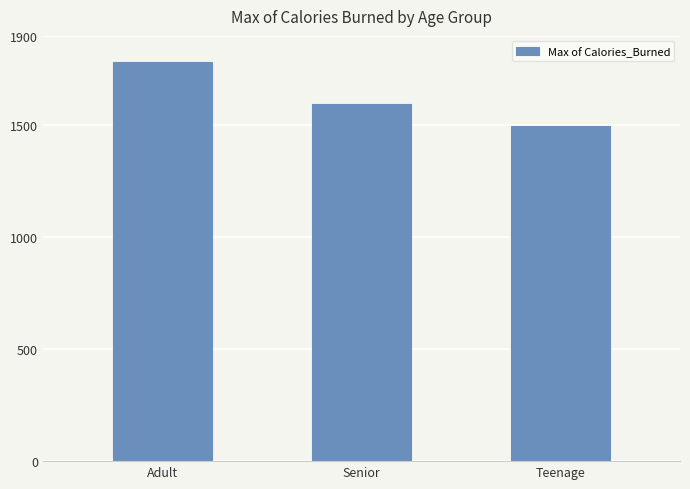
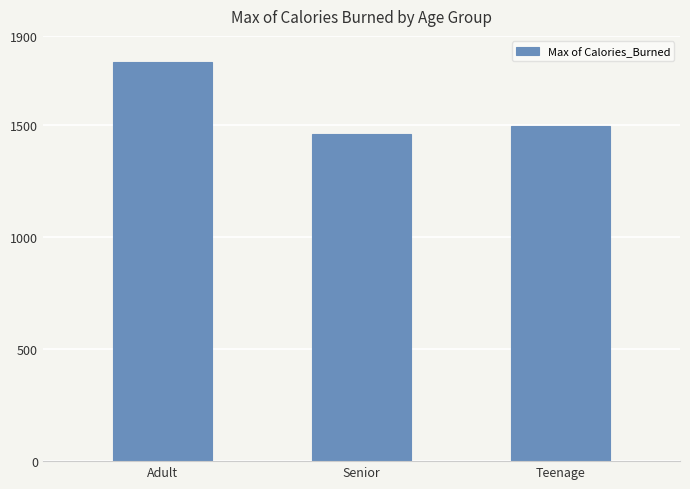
  {
    "Adult": 1780,
-   "Senior": 1600,
+   "Senior": 1460,
    "Teenage": 1500
  }
